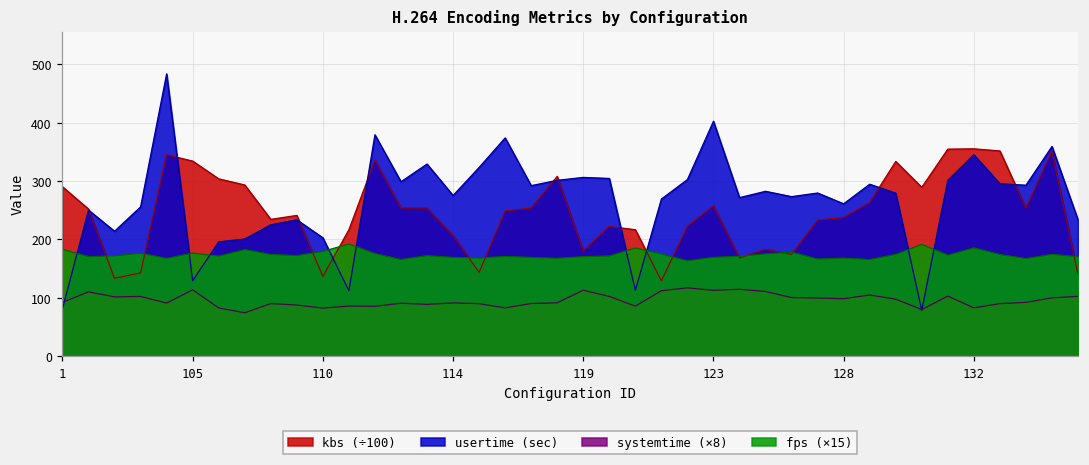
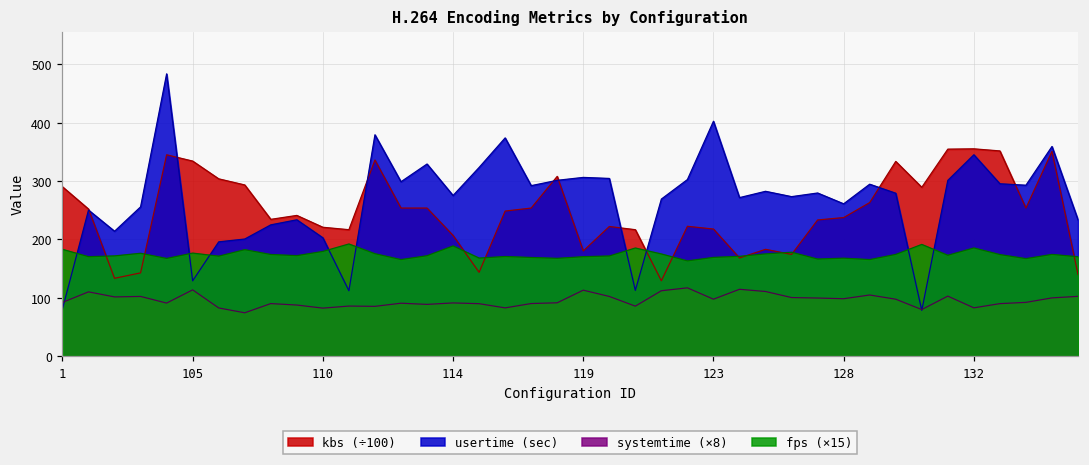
  {
    "kbs (÷100)": {
      "105": 330,
-     "110": 140,
+     "110": 220,
      "114": 210,
      "119": 180,
-     "123": 260,
+     "123": 220,
      "128": 240,
      "132": 360
    },
    "usertime (sec)": {
      "105": 130,
      "110": 200,
      "114": 280,
      "119": 310,
      "123": 400,
      "128": 260,
      "132": 340
    },
    "systemtime (×8)": {
      "105": 110,
      "110": 80,
      "114": 90,
      "119": 110,
-     "123": 110,
+     "123": 100,
      "128": 100,
      "132": 80
    },
    "fps (×15)": {
      "105": 180,
      "110": 180,
-     "114": 170,
+     "114": 190,
      "119": 170,
      "123": 170,
      "128": 170,
      "132": 190
    }
  }
